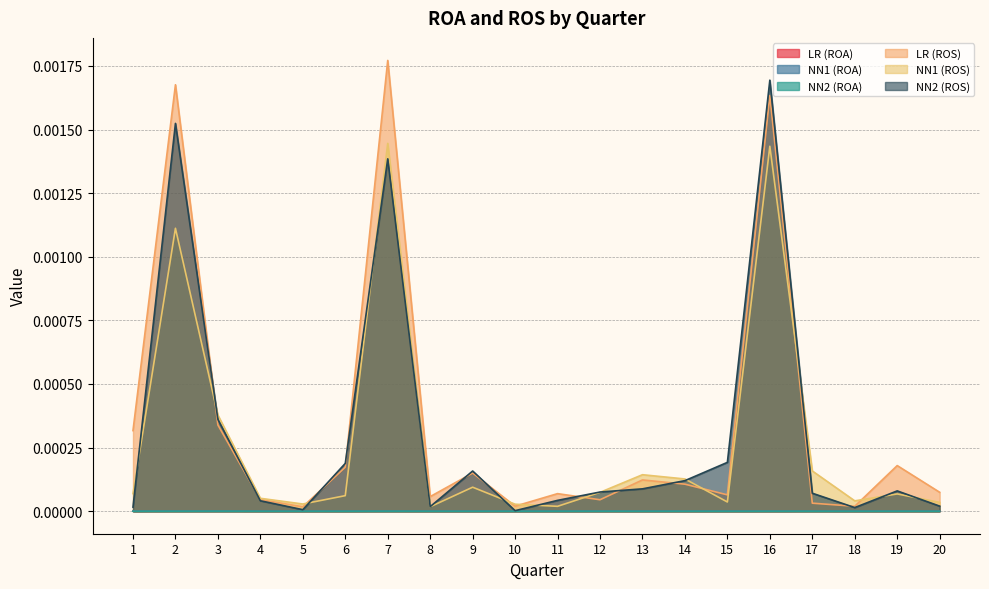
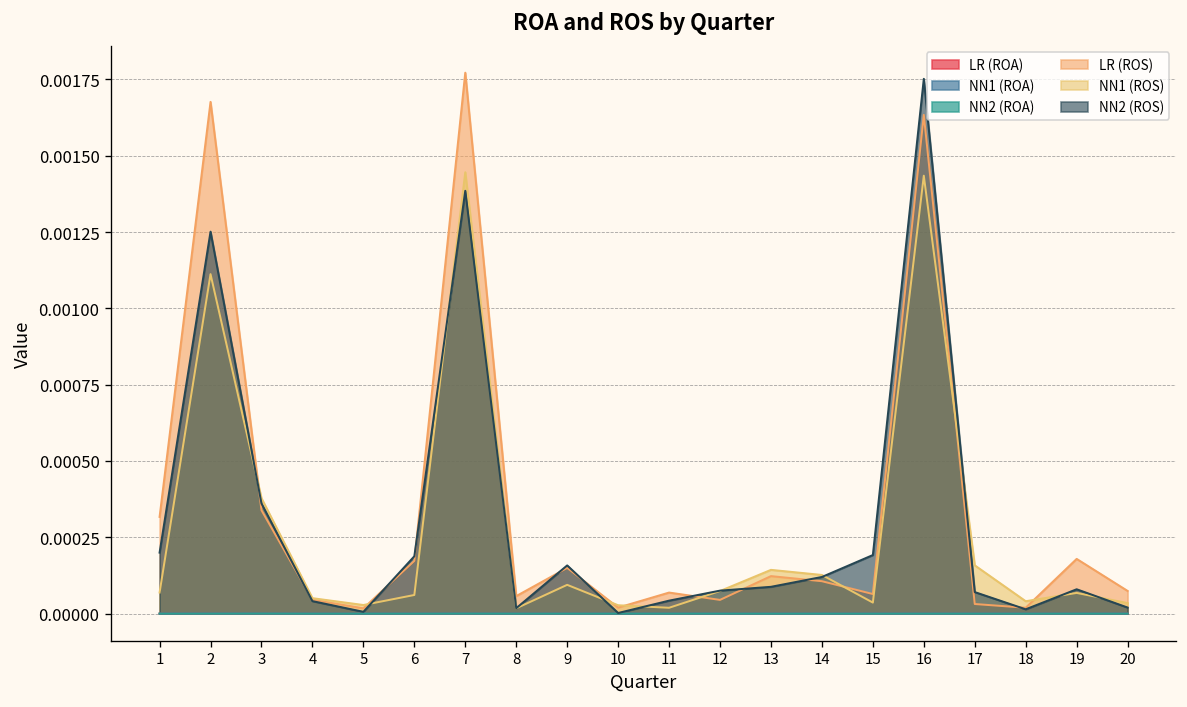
  {
    "NN2 (ROA)": {
      "1": 0.00000,
      "2": 0.00000,
      "3": 0.00000,
      "4": 0.00000,
      "6": 0.00000,
      "7": 0.00000,
      "8": 0.00000,
      "9": 0.00000,
      "11": 0.00000,
      "12": 0.00000,
      "13": 0.00000,
      "14": 0.00000,
      "15": 0.00000,
      "16": 0.00000,
      "17": 0.00000,
      "18": 0.00000,
      "19": 0.00000,
      "20": 0.00000
    },
    "NN2 (ROS)": {
-     "1": 0.00002,
-     "2": 0.00152,
+     "1": 0.00020,
+     "2": 0.00125,
      "3": 0.00036,
      "6": 0.00019,
      "7": 0.00138,
      "11": 0.00004,
      "13": 0.00009,
      "15": 0.00019,
-     "16": 0.00169,
+     "16": 0.00175,
      "17": 0.00007,
      "19": 0.00008,
      "20": 0.00002
    }
  }
